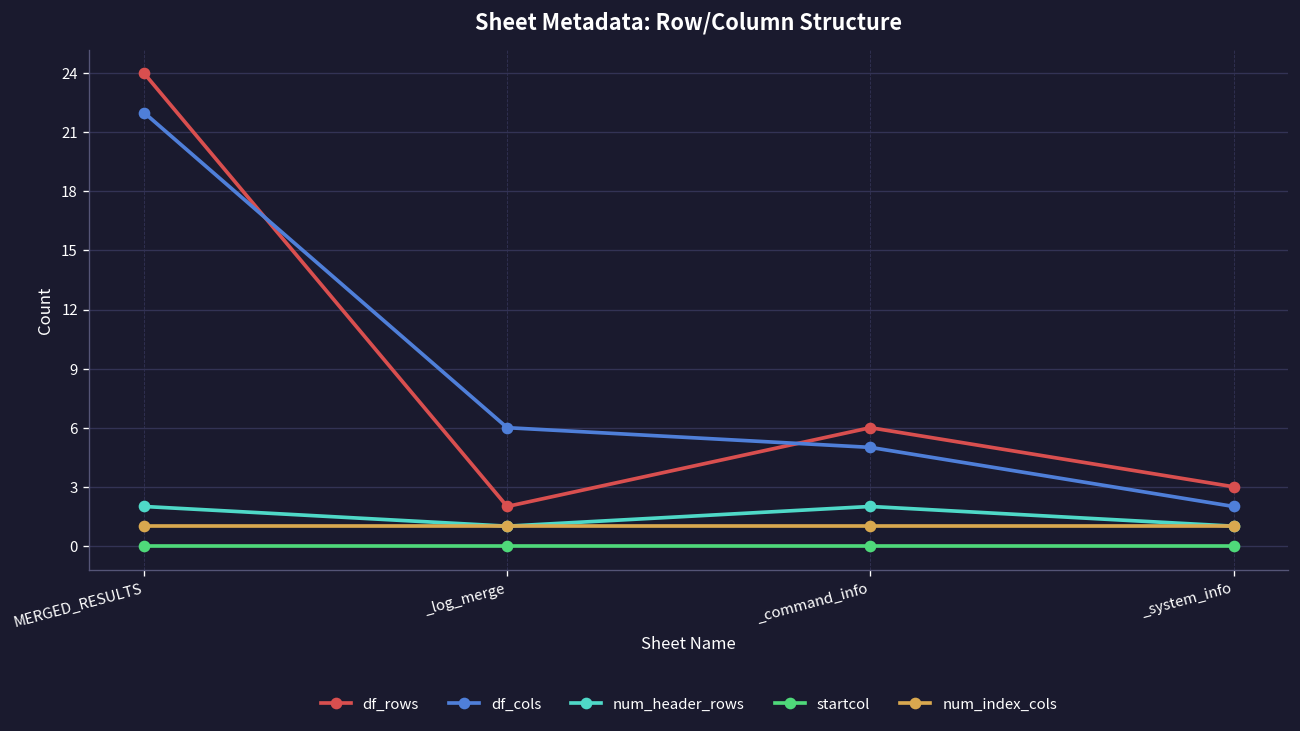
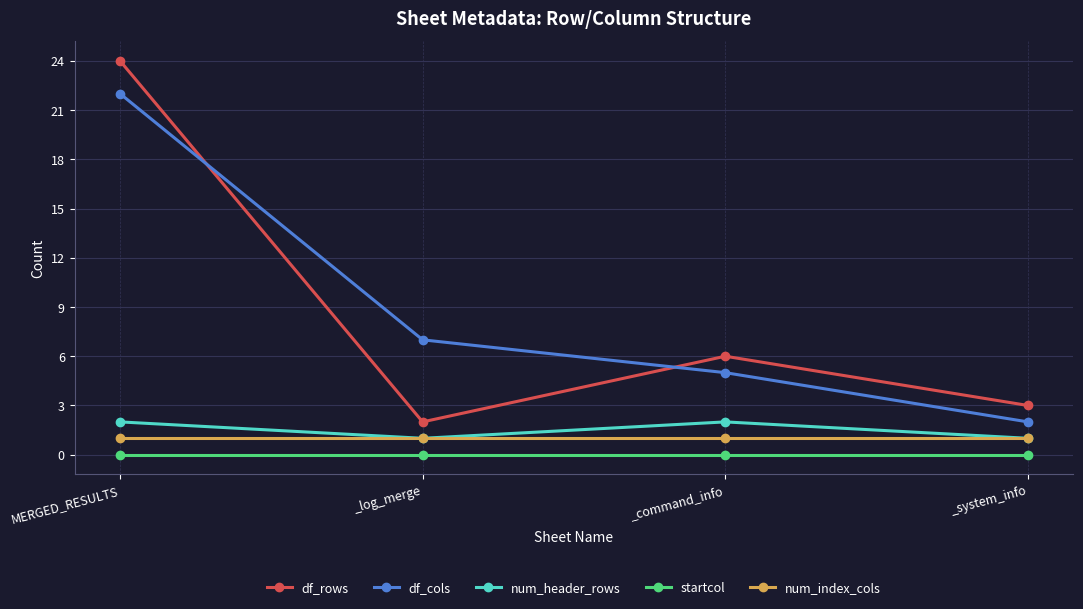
  {
    "df_rows": {
      "MERGED_RESULTS": 24,
      "_log_merge": 2,
      "_command_info": 6,
      "_system_info": 3
    },
    "df_cols": {
      "MERGED_RESULTS": 22,
-     "_log_merge": 6,
+     "_log_merge": 7,
      "_command_info": 5,
      "_system_info": 2
    },
    "num_header_rows": {
      "MERGED_RESULTS": 2,
      "_command_info": 2
    },
    "startcol": {
      "MERGED_RESULTS": 0,
      "_log_merge": 0,
      "_command_info": 0,
      "_system_info": 0
    },
    "num_index_cols": {
      "MERGED_RESULTS": 1,
      "_command_info": 1
    }
  }
